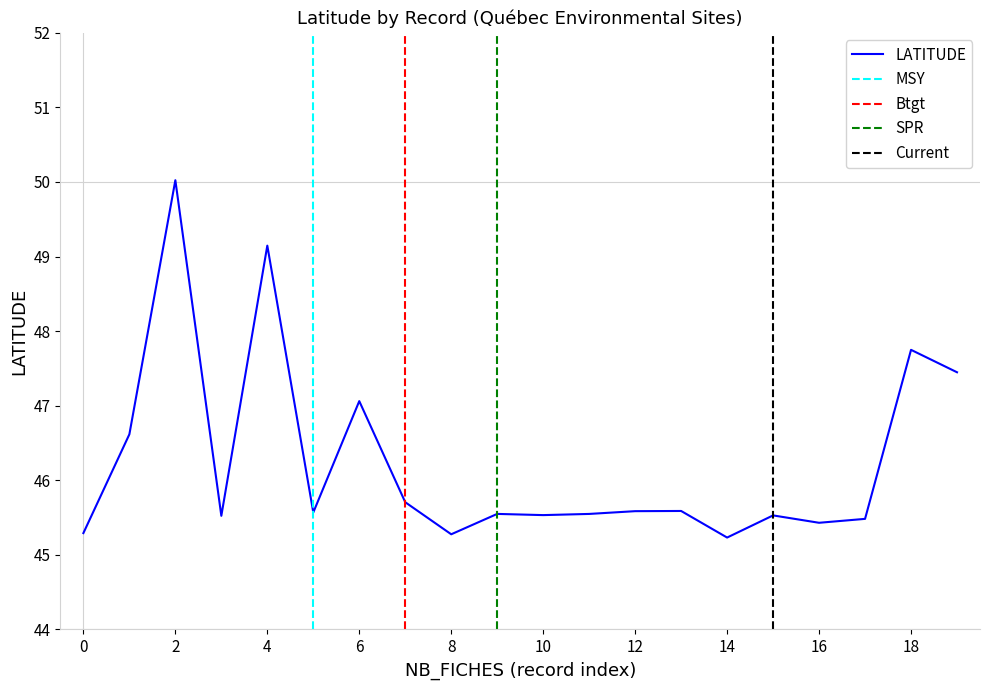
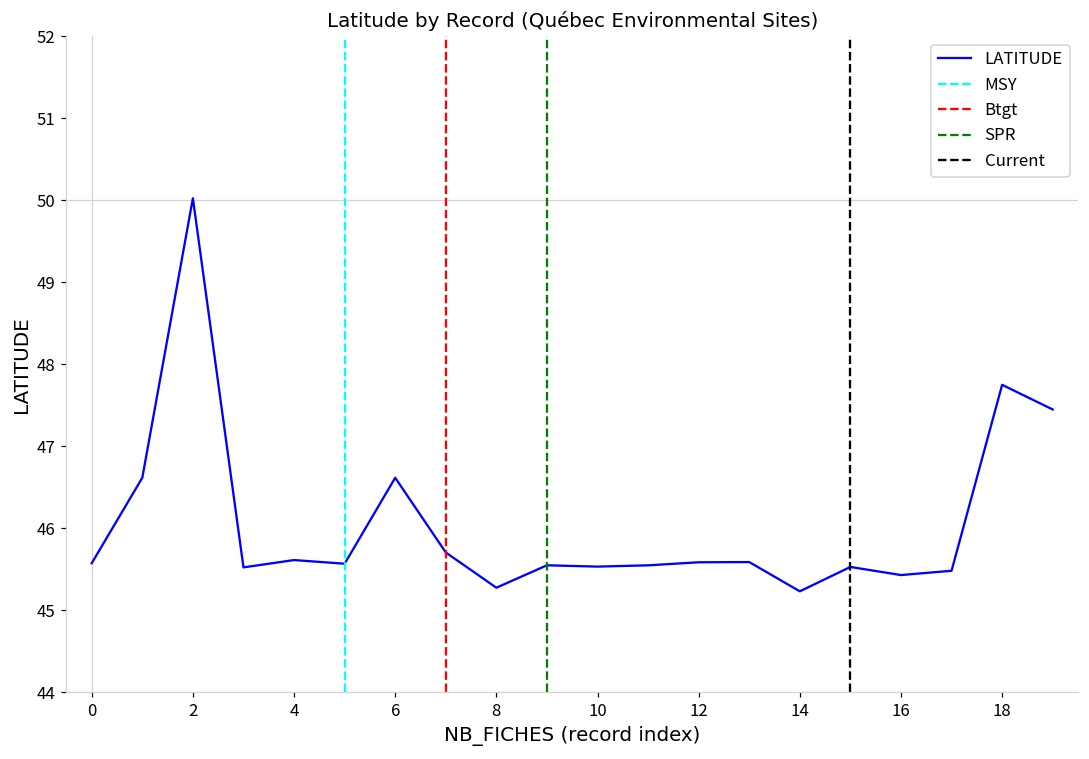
  {
-   "0": 45.3,
+   "0": 45.6,
    "2": 50.0,
-   "4": 49.1,
-   "6": 47.1,
+   "4": 45.6,
+   "6": 46.6,
    "8": 45.3,
    "10": 45.5,
    "12": 45.6,
    "14": 45.2,
    "16": 45.4,
    "18": 47.7
  }
